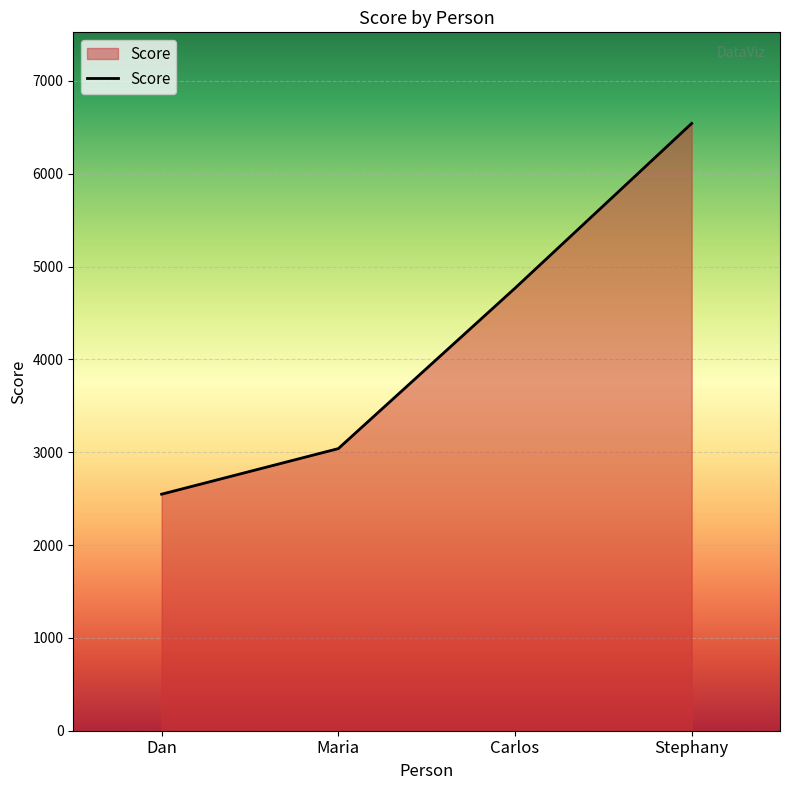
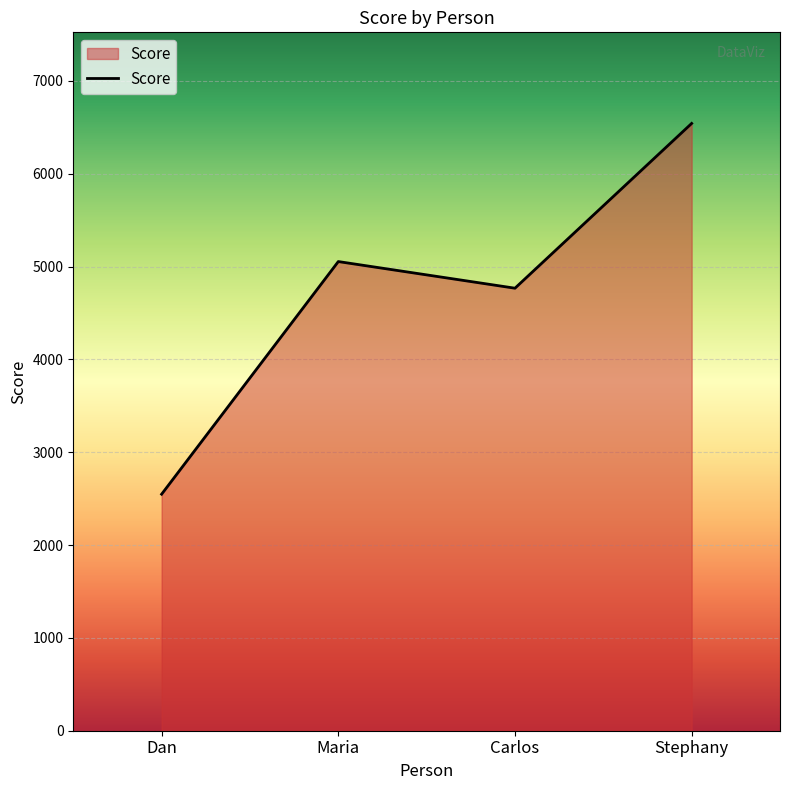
  {
    "Dan": 2500,
-   "Maria": 3000,
+   "Maria": 5100,
    "Carlos": 4800,
    "Stephany": 6500
  }
